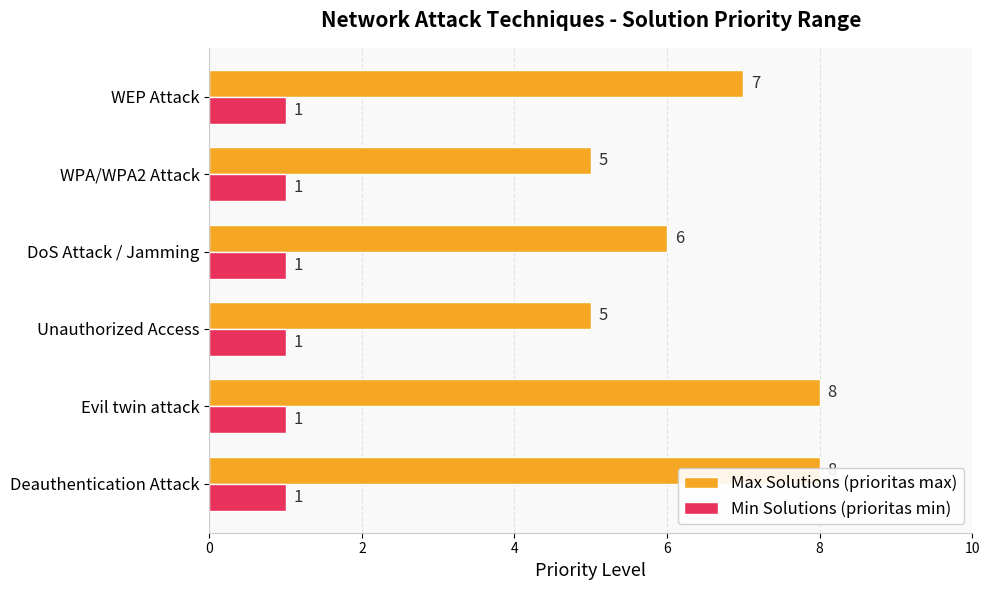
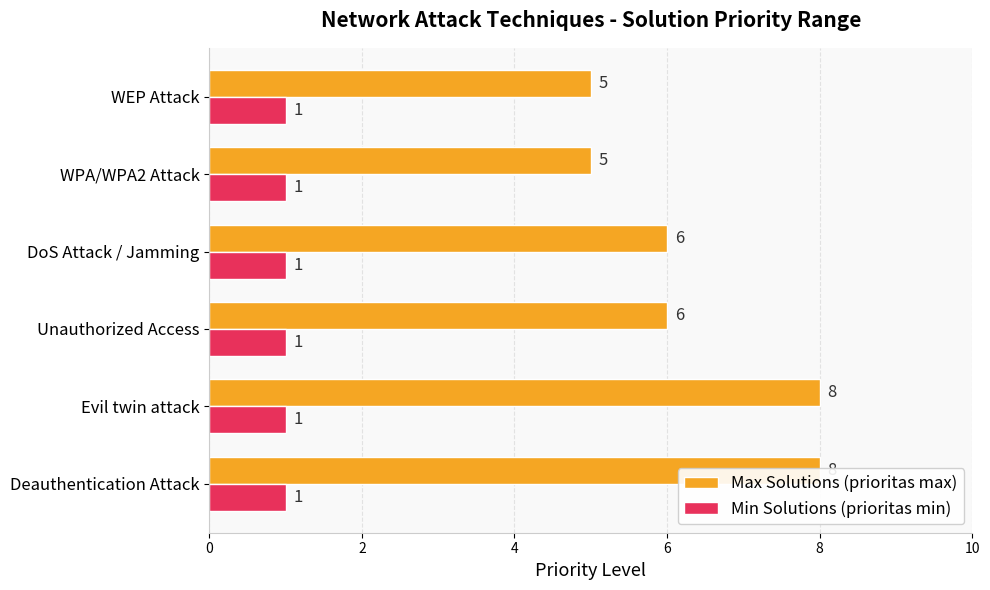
  {
    "Max Solutions (prioritas max)": {
-     "WEP Attack": 7,
+     "WEP Attack": 5,
      "WPA/WPA2 Attack": 5,
      "DoS Attack / Jamming": 6,
-     "Unauthorized Access": 5,
+     "Unauthorized Access": 6,
      "Evil twin attack": 8
    },
    "Min Solutions (prioritas min)": {
      "WEP Attack": 1,
      "WPA/WPA2 Attack": 1,
      "DoS Attack / Jamming": 1,
      "Unauthorized Access": 1,
      "Evil twin attack": 1,
      "Deauthentication Attack": 1
    }
  }
